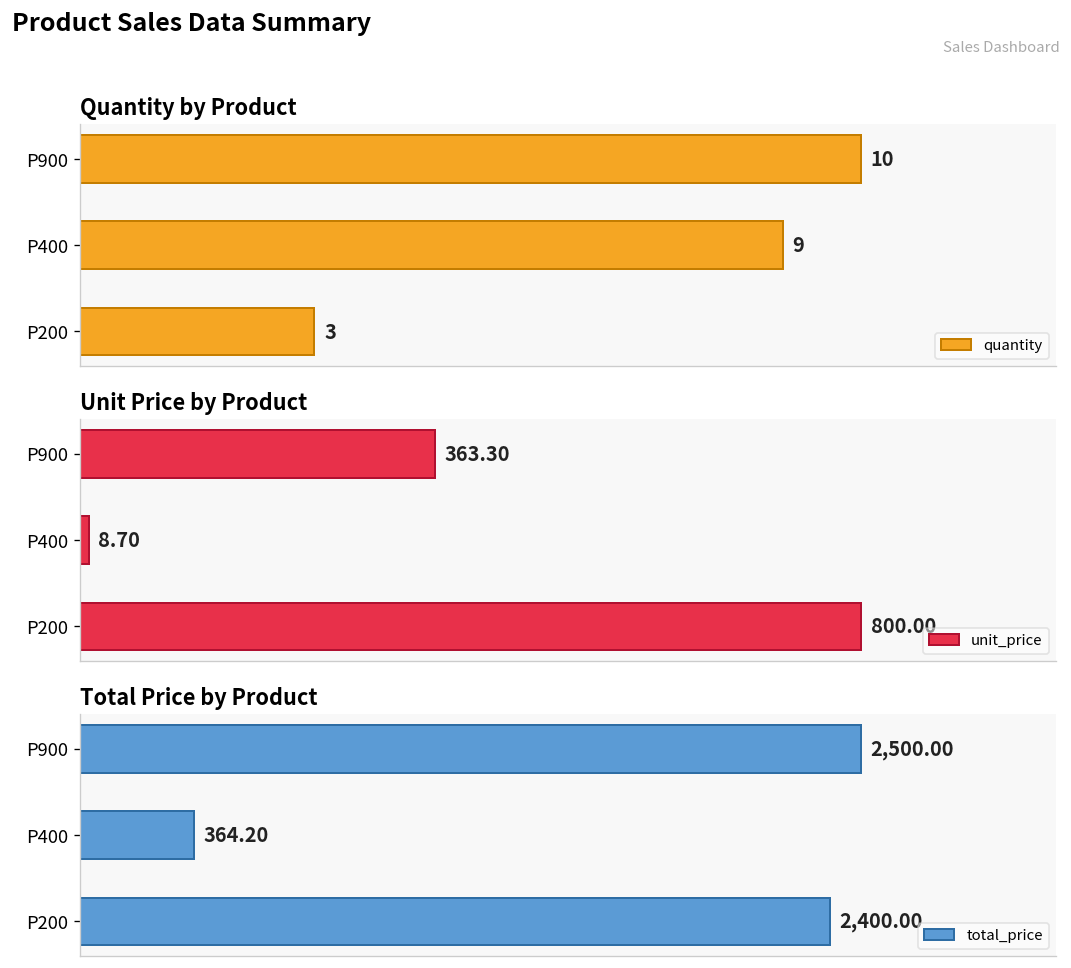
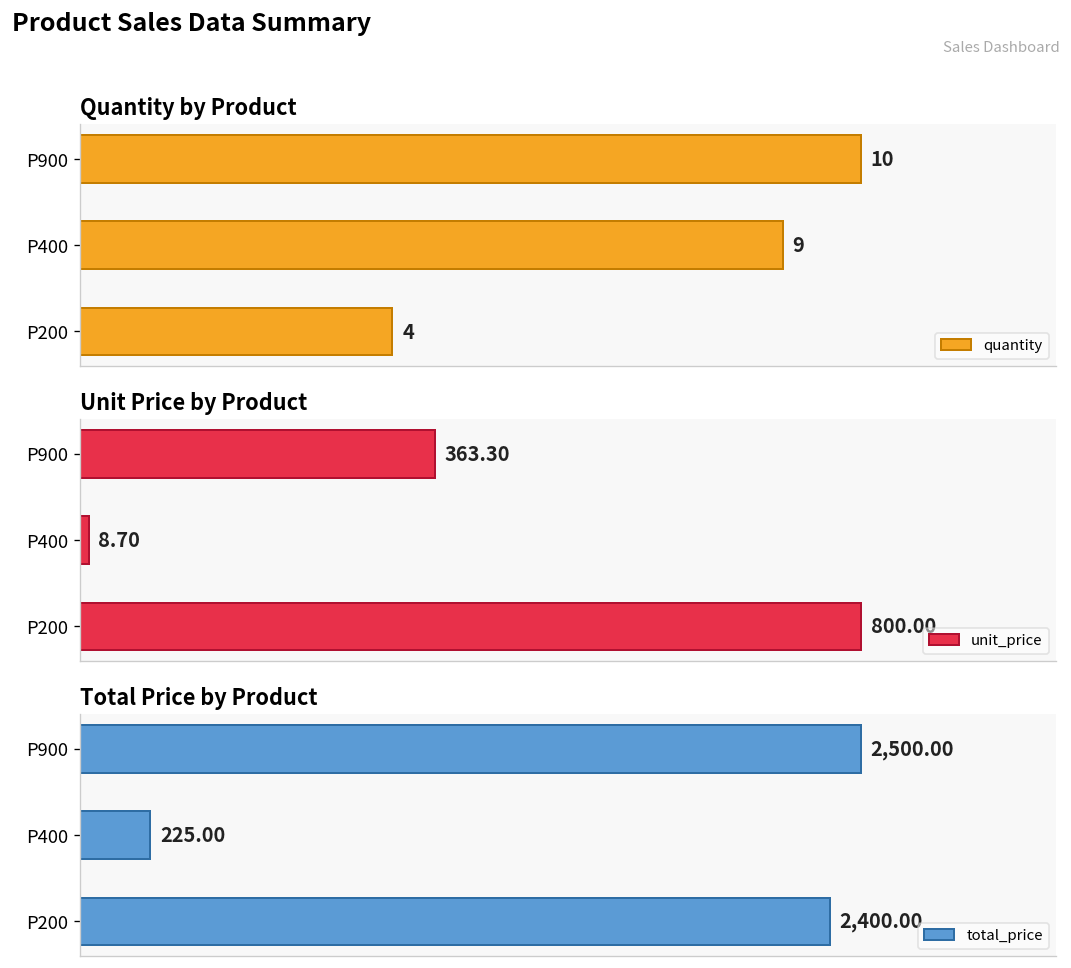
  {
    "Quantity by Product": {
      "P900": "10",
      "P400": "9",
-     "P200": "3"
+     "P200": "4"
    },
    "Unit Price by Product": {
      "P900": "363.30",
      "P400": "8.70"
    },
    "Total Price by Product": {
      "P900": "2,500.00",
-     "P400": "364.20"
+     "P400": "225.00"
    }
  }
